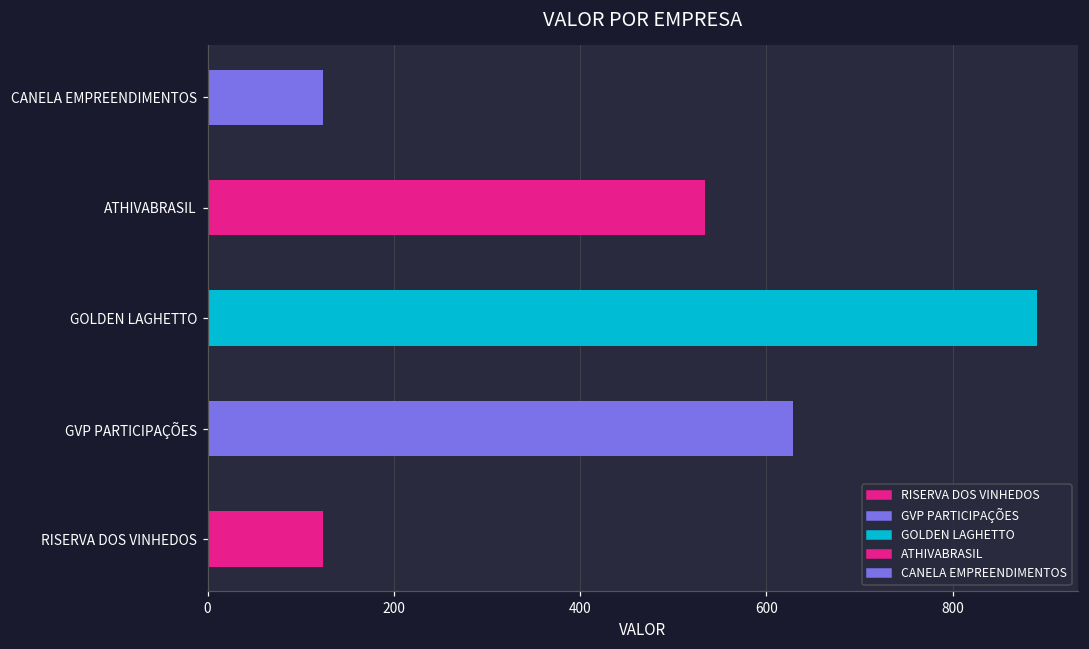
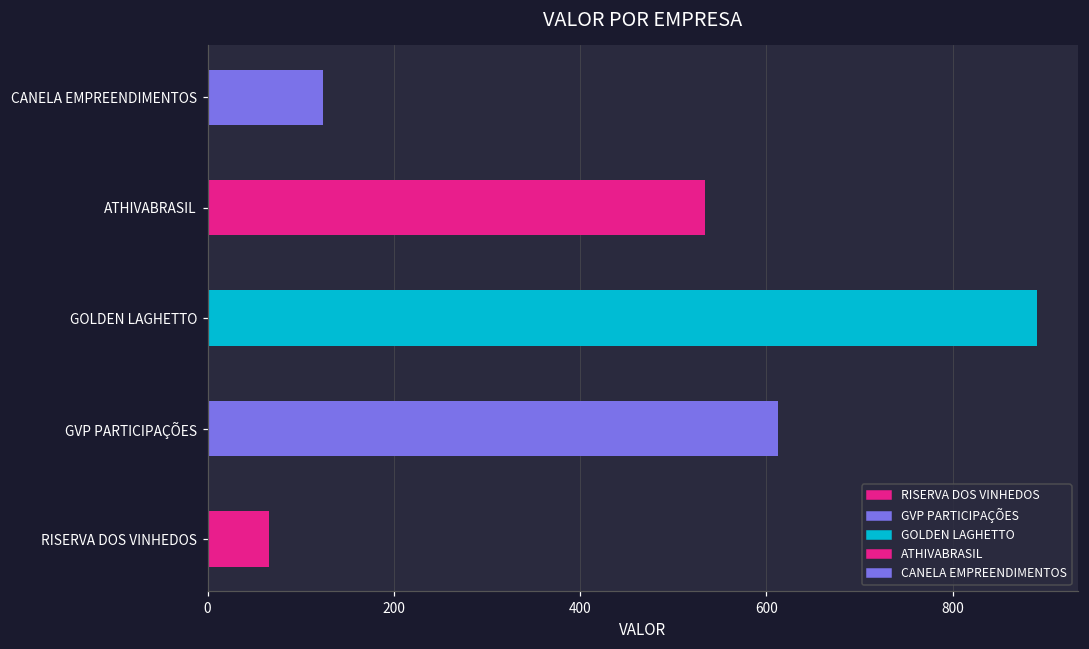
  {
    "CANELA EMPREENDIMENTOS": 120,
    "ATHIVABRASIL": 530,
    "GOLDEN LAGHETTO": 890,
-   "GVP PARTICIPAÇÕES": 630,
-   "RISERVA DOS VINHEDOS": 120
+   "GVP PARTICIPAÇÕES": 610,
+   "RISERVA DOS VINHEDOS": 70
  }
